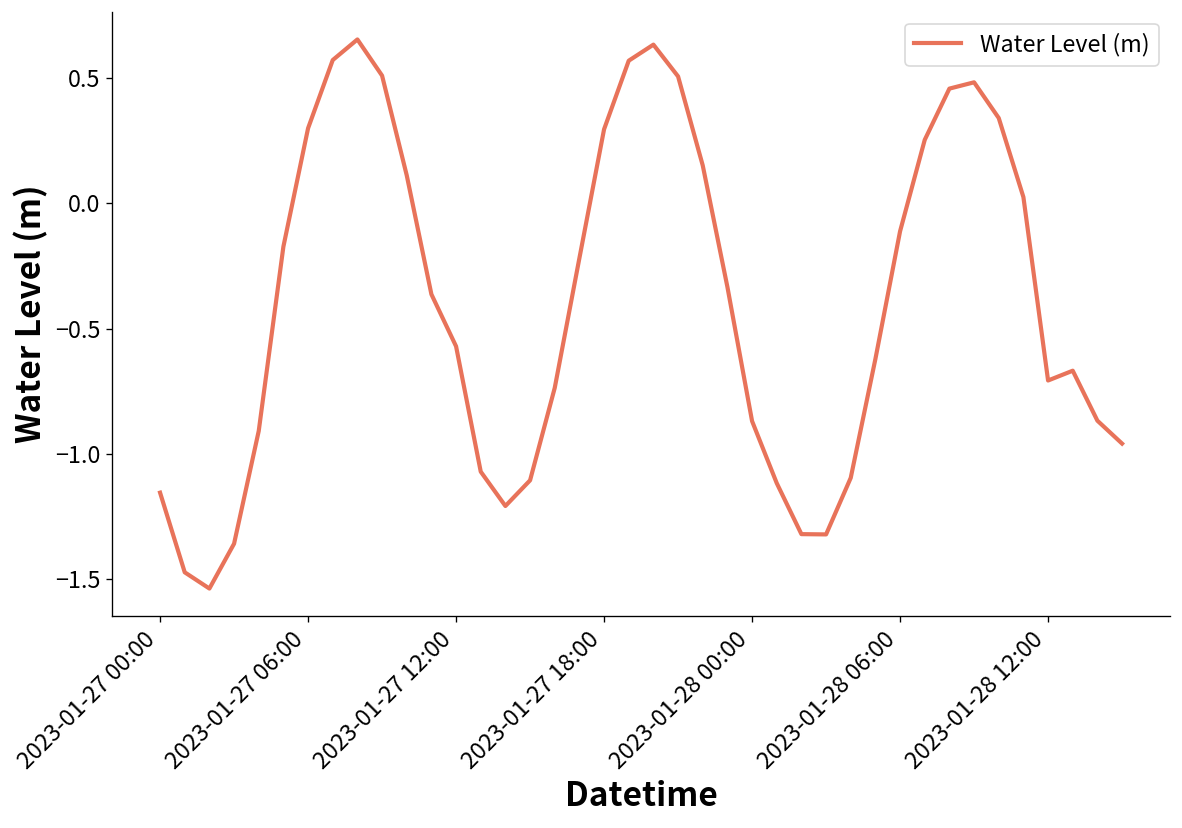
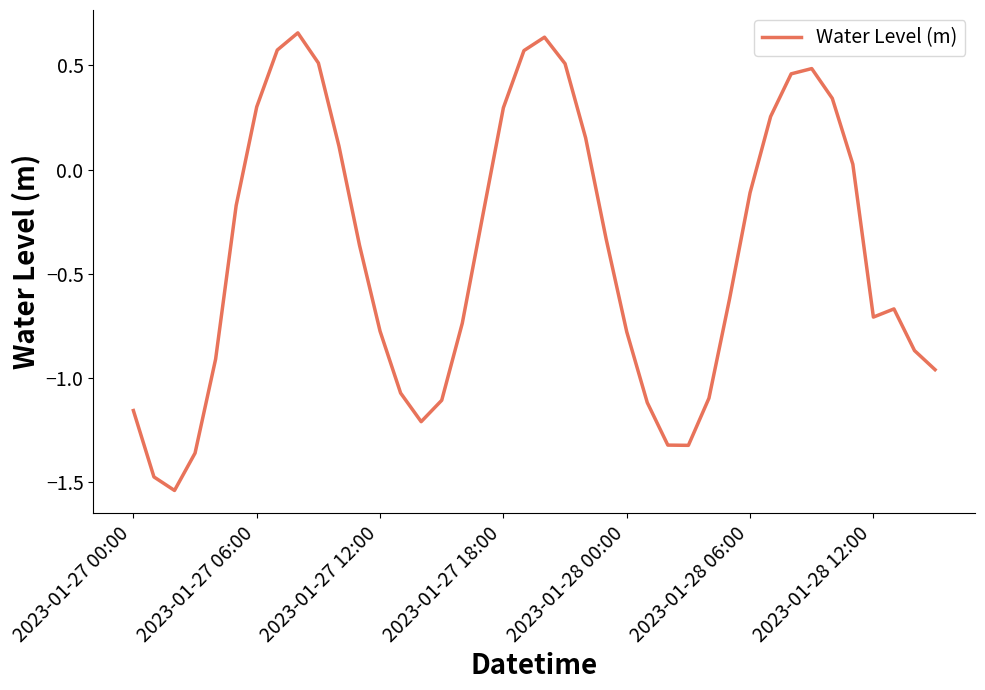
  {
    "2023-01-27 00:00": -1.16,
    "2023-01-27 06:00": 0.30,
-   "2023-01-27 12:00": -0.57,
+   "2023-01-27 12:00": -0.77,
    "2023-01-27 18:00": 0.30,
-   "2023-01-28 00:00": -0.87,
+   "2023-01-28 00:00": -0.78,
    "2023-01-28 06:00": -0.11,
    "2023-01-28 12:00": -0.71
  }
